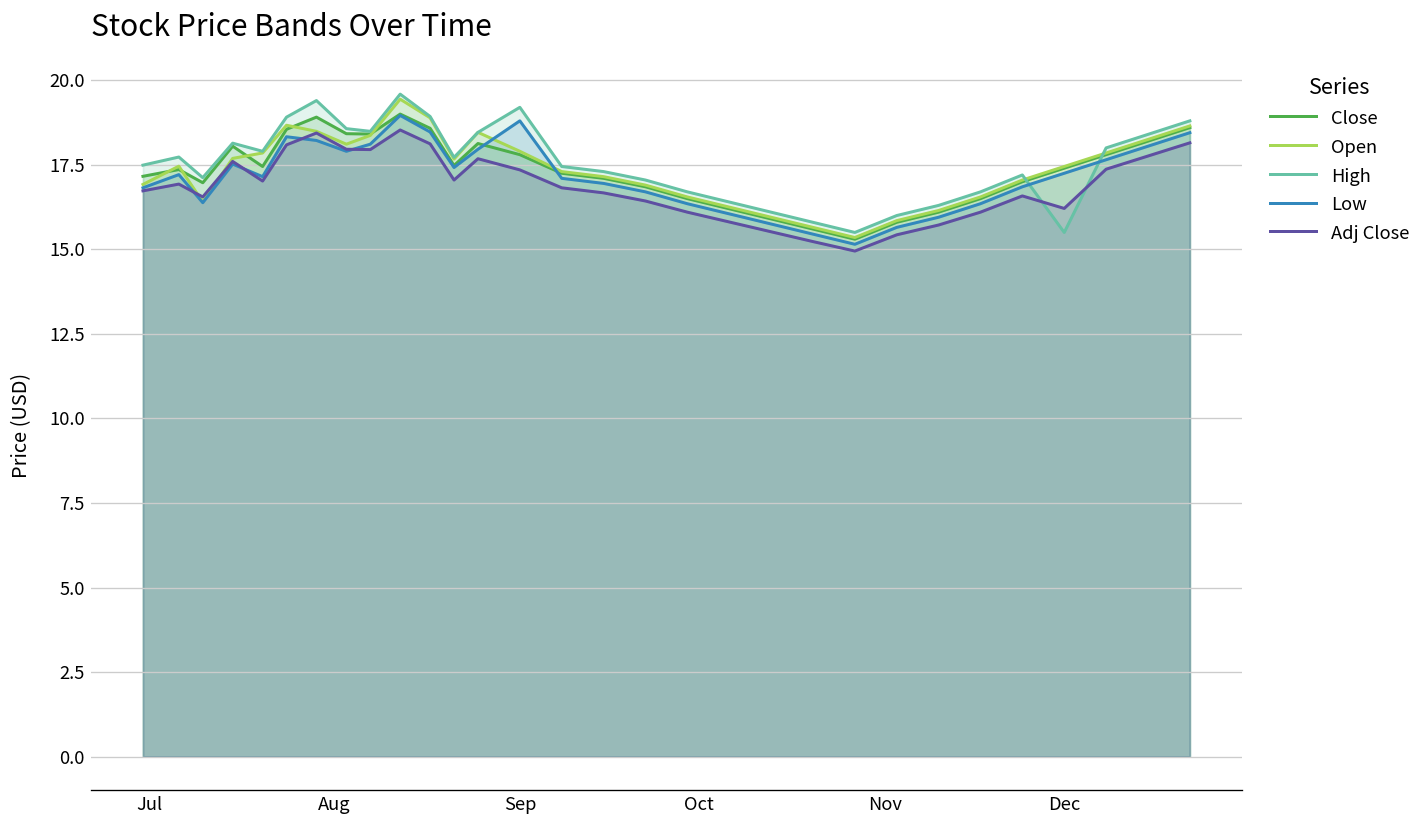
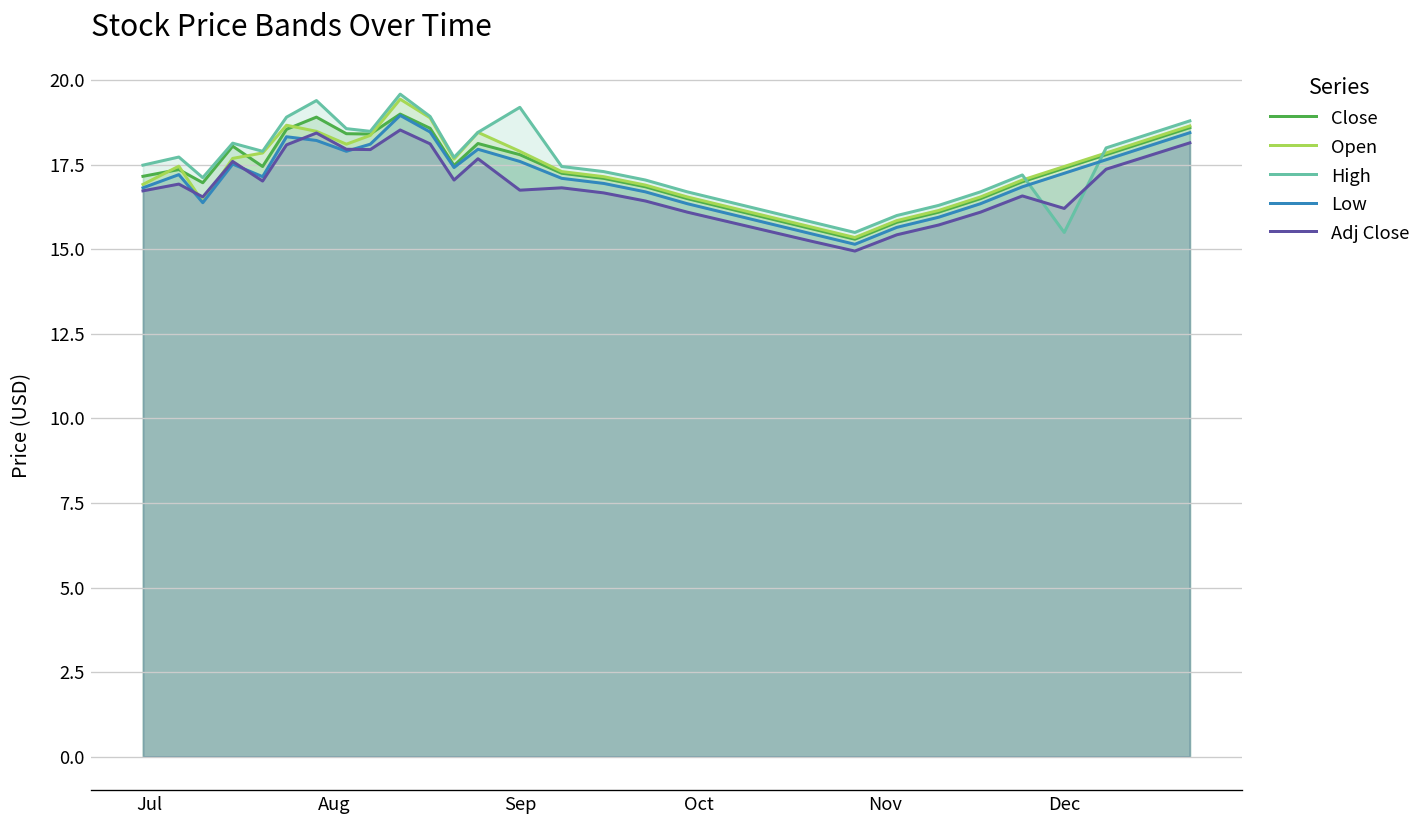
  {
    "Close": {
      "Sep": 17.8
    },
    "Open": {
      "Sep": 17.9
    },
    "High": {
      "Sep": 19.2,
      "Dec": 15.5
    },
    "Low": {
-     "Sep": 18.8,
+     "Sep": 17.6,
      "Dec": 17.3
    },
    "Adj Close": {
-     "Sep": 17.4,
+     "Sep": 16.8,
      "Dec": 16.2
    }
  }
